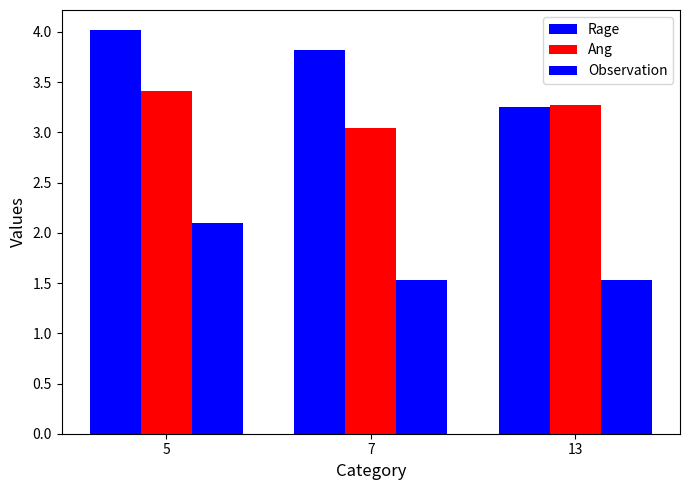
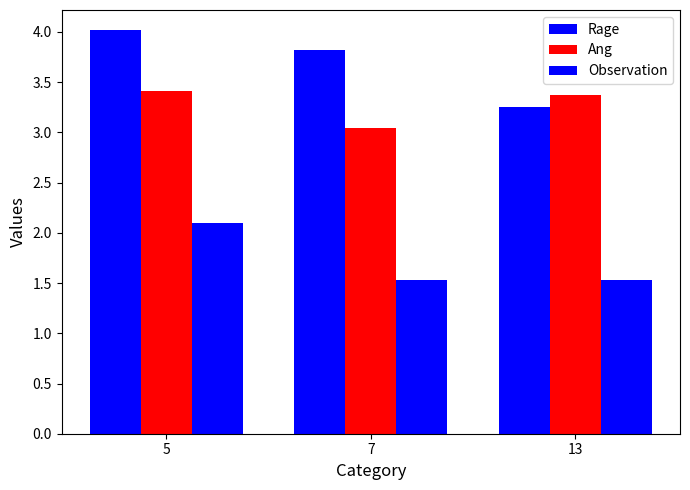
  {
    "Ang": {
      "5": 3.41,
      "7": 3.05,
-     "13": 3.27
+     "13": 3.37
    }
  }
